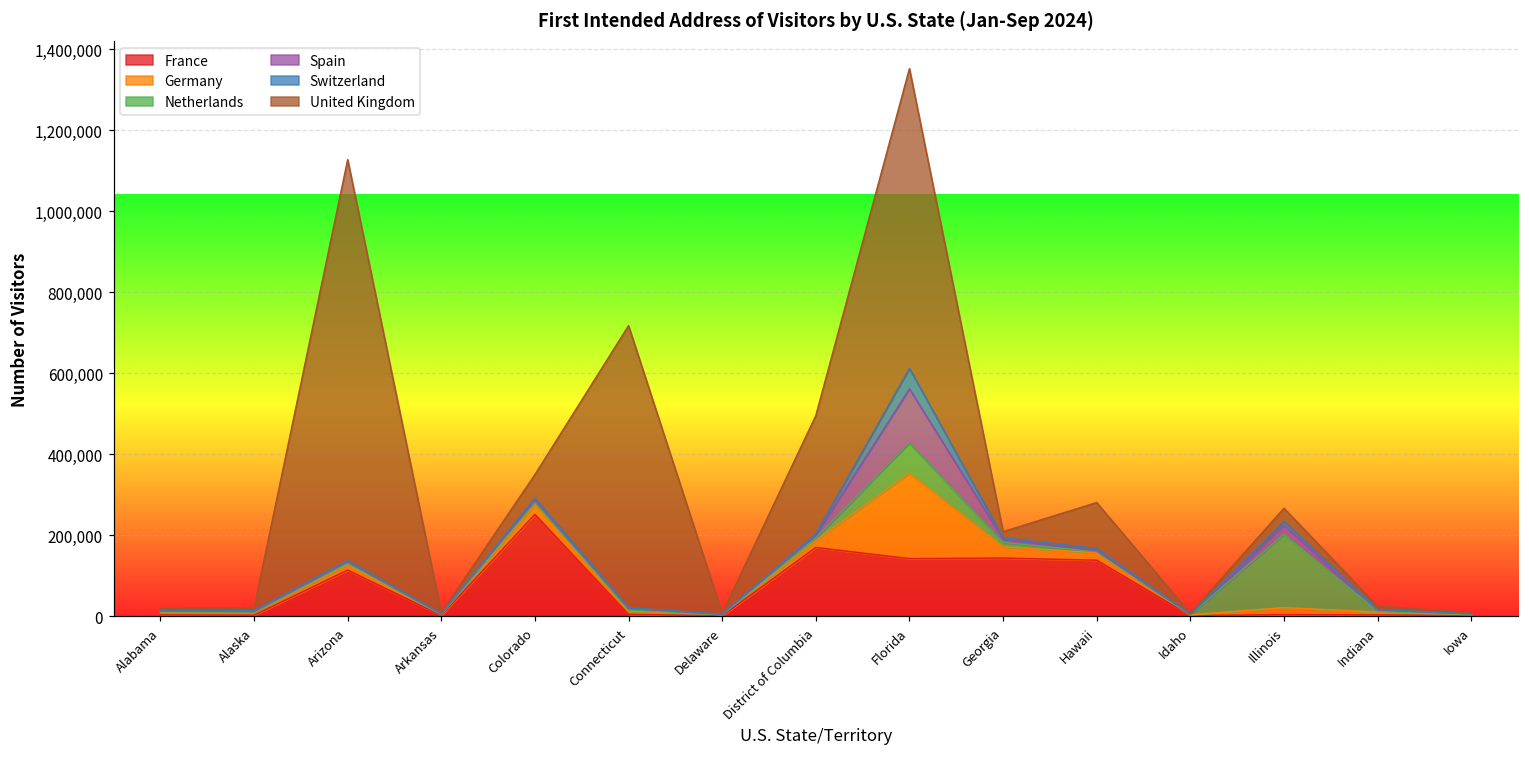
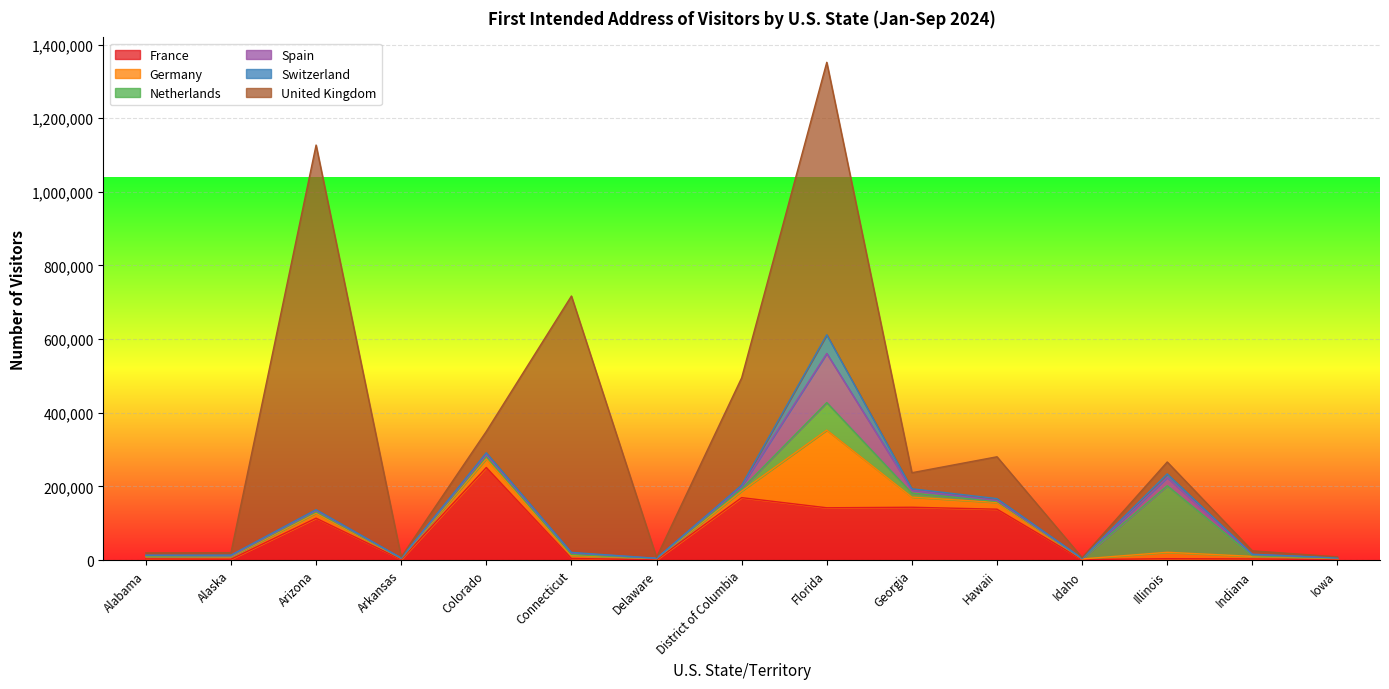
  {
    "France": {
      "Arizona": "110,000",
      "Colorado": "250,000",
      "Connecticut": "0",
      "District of Columbia": "170,000",
      "Florida": "140,000",
      "Georgia": "140,000",
      "Hawaii": "140,000",
      "Illinois": "0"
    },
    "Germany": {
      "Florida": "210,000",
      "Georgia": "30,000",
      "Illinois": "20,000"
    },
    "Netherlands": {
      "Florida": "70,000",
      "Georgia": "10,000",
      "Illinois": "180,000"
    },
    "Spain": {
      "Florida": "130,000",
      "Illinois": "20,000"
    },
    "Switzerland": {
      "Florida": "50,000",
      "Illinois": "10,000"
    },
    "United Kingdom": {
      "Arizona": "990,000",
      "Colorado": "60,000",
      "Connecticut": "700,000",
      "District of Columbia": "290,000",
      "Florida": "740,000",
-     "Georgia": "10,000",
+     "Georgia": "40,000",
      "Hawaii": "110,000",
      "Illinois": "30,000",
      "Indiana": "10,000"
    }
  }
